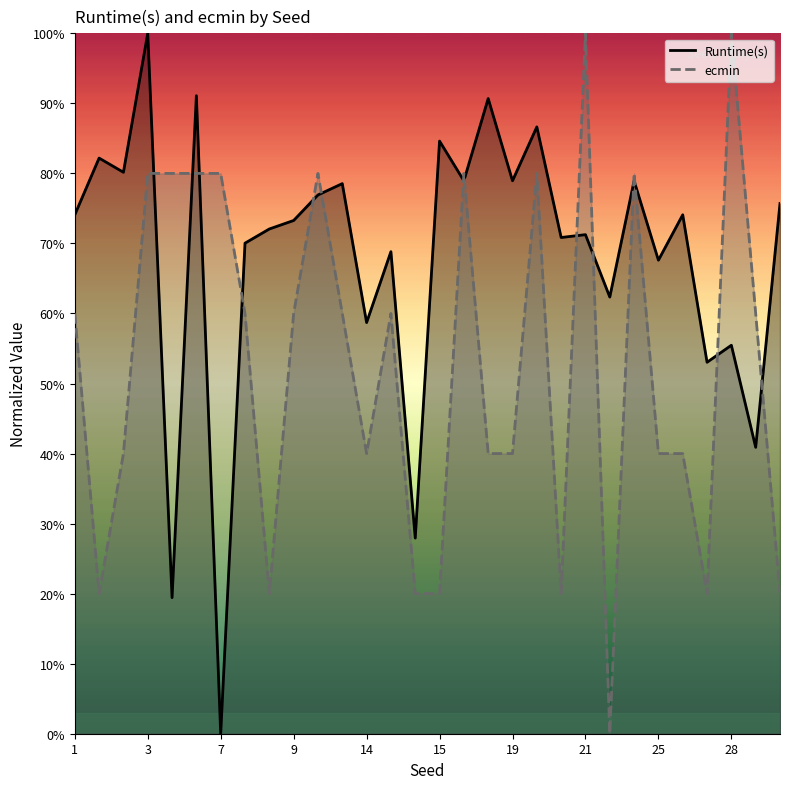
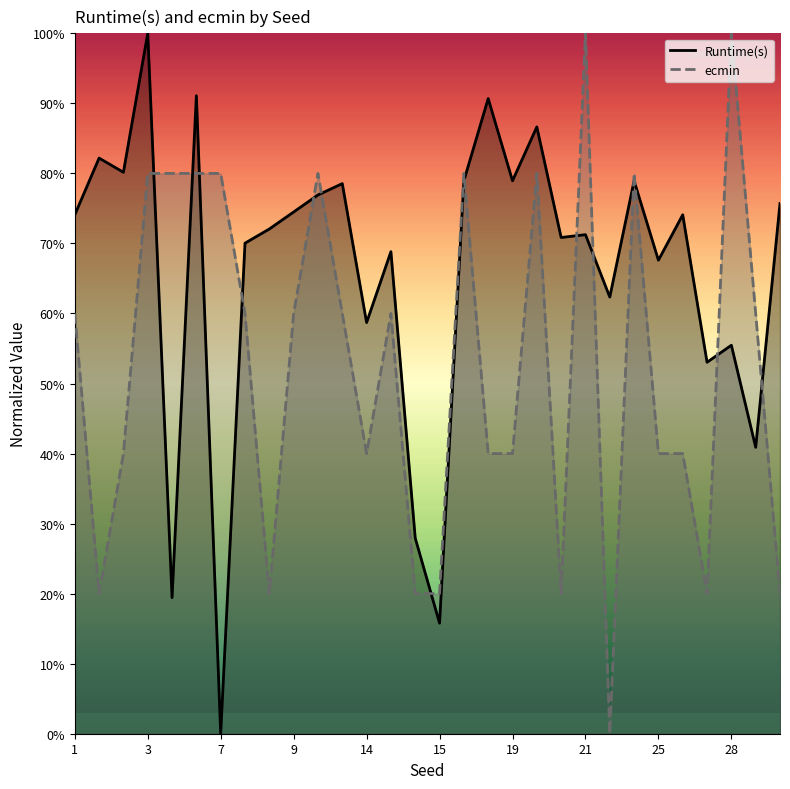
  {
    "Runtime(s)": {
      "3": "100%",
-     "9": "73%",
-     "15": "85%",
+     "9": "74%",
+     "15": "16%",
      "21": "71%"
    },
    "ecmin": {
      "3": "80%",
      "9": "60%",
      "15": "20%",
      "21": "100%"
    }
  }
